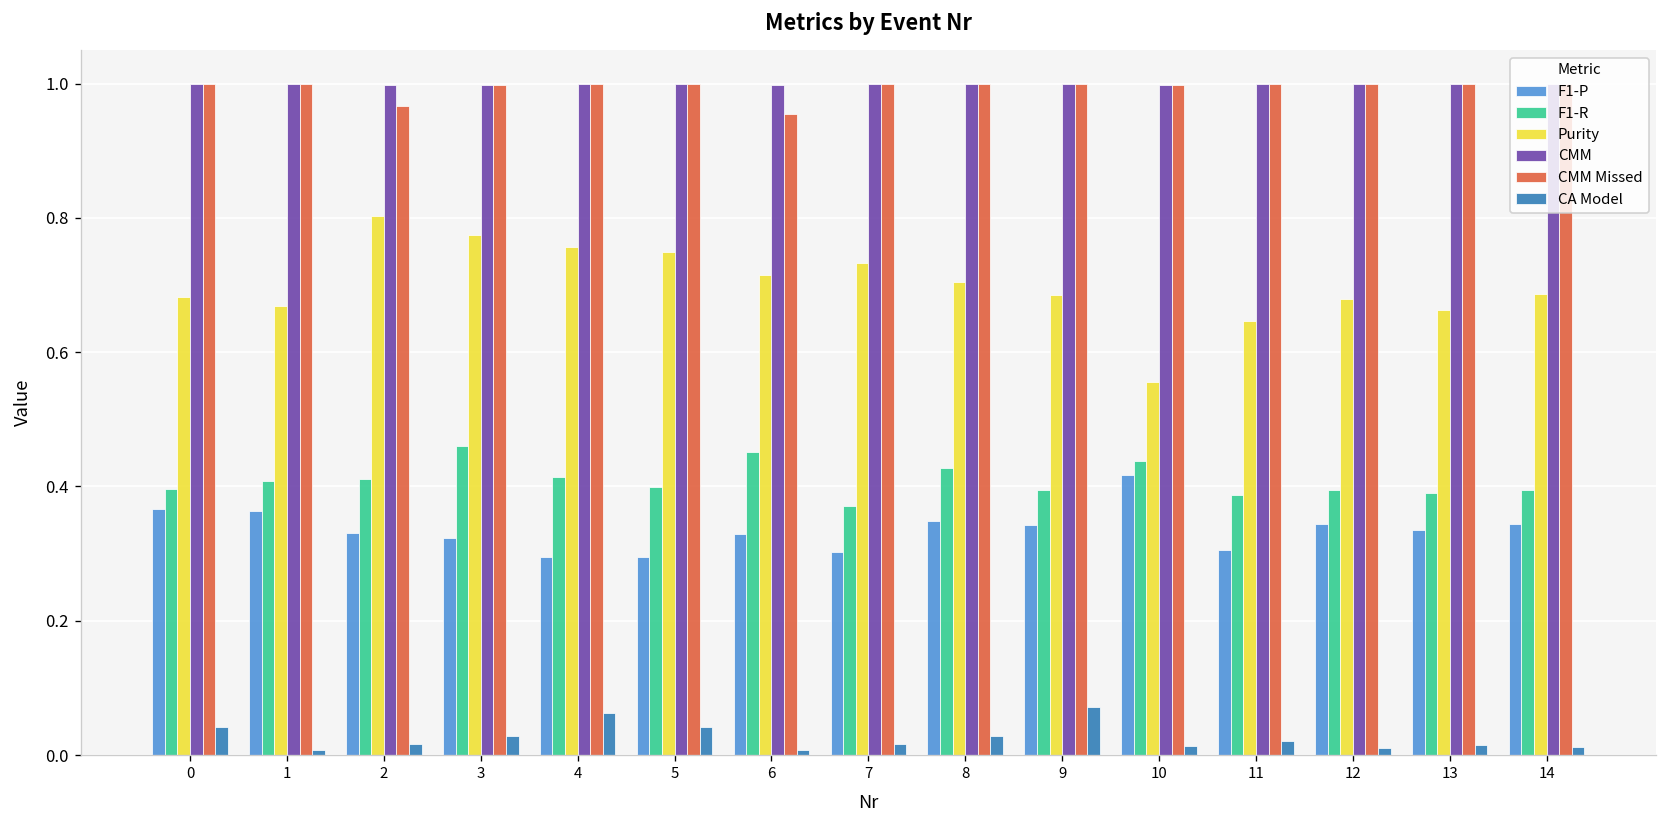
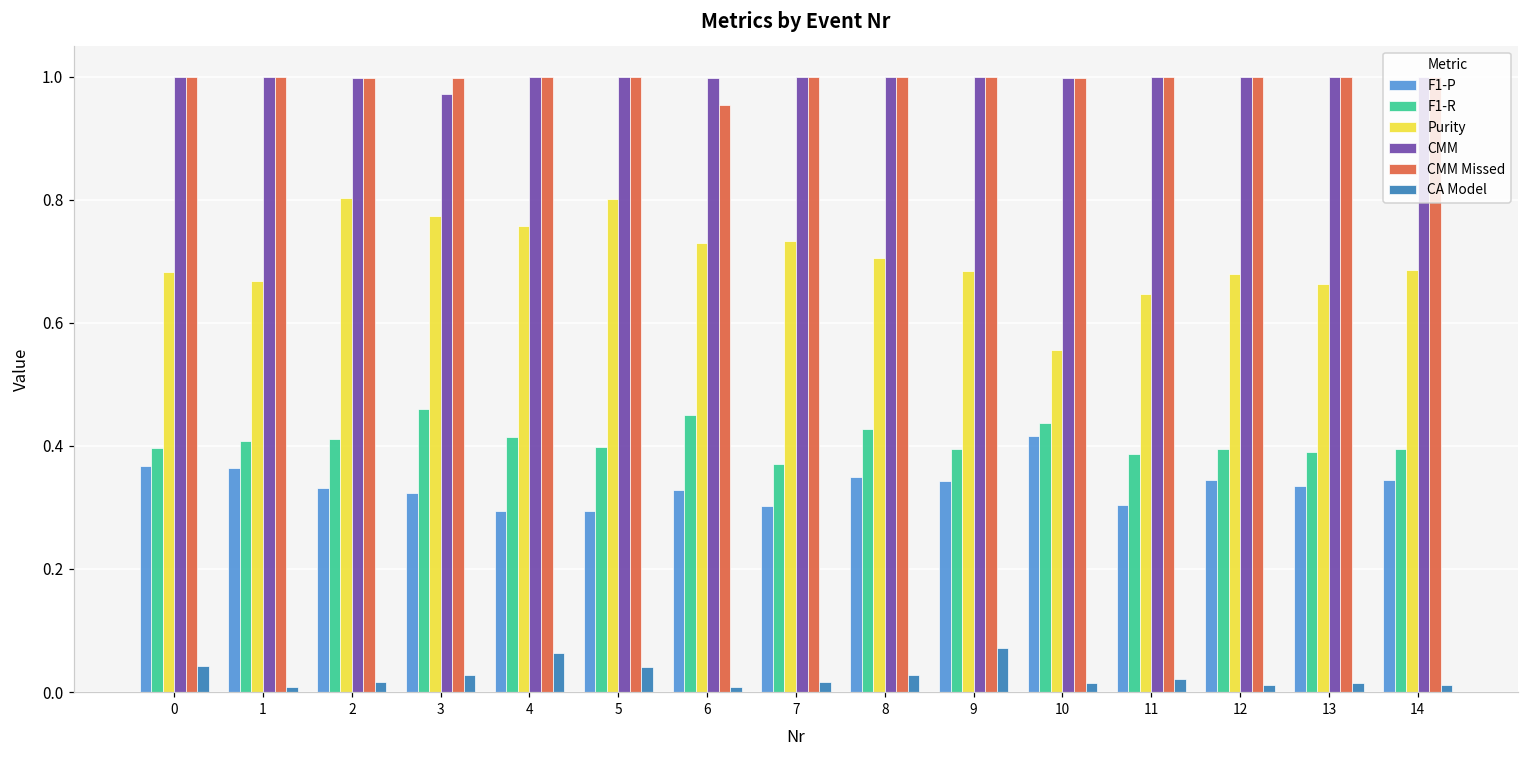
  {
    "F1-R": {
      "0": 0.40,
      "1": 0.41,
      "2": 0.41,
      "3": 0.46,
      "4": 0.41,
      "5": 0.40,
      "6": 0.45,
      "7": 0.37,
      "8": 0.43,
      "9": 0.39,
      "10": 0.44,
      "11": 0.39,
      "12": 0.39,
      "13": 0.39,
      "14": 0.39
    },
    "Purity": {
      "0": 0.68,
      "1": 0.67,
      "2": 0.80,
      "3": 0.77,
      "4": 0.76,
-     "5": 0.75,
-     "6": 0.71,
+     "5": 0.80,
+     "6": 0.73,
      "7": 0.73,
      "8": 0.70,
      "9": 0.68,
      "10": 0.56,
      "11": 0.65,
      "12": 0.68,
      "13": 0.66,
      "14": 0.69
    },
    "CMM": {
      "0": 1.00,
      "1": 1.00,
      "2": 1.00,
-     "3": 1.00,
+     "3": 0.97,
      "4": 1.00,
      "5": 1.00,
      "6": 1.00,
      "7": 1.00,
      "8": 1.00,
      "9": 1.00,
      "10": 1.00,
      "11": 1.00,
      "12": 1.00,
      "13": 1.00
    },
    "CMM Missed": {
      "0": 1.00,
      "1": 1.00,
-     "2": 0.97,
+     "2": 1.00,
      "3": 1.00,
      "4": 1.00,
      "5": 1.00,
      "6": 0.95,
      "7": 1.00,
      "8": 1.00,
      "9": 1.00,
      "10": 1.00,
      "11": 1.00,
      "12": 1.00,
      "13": 1.00
    }
  }
